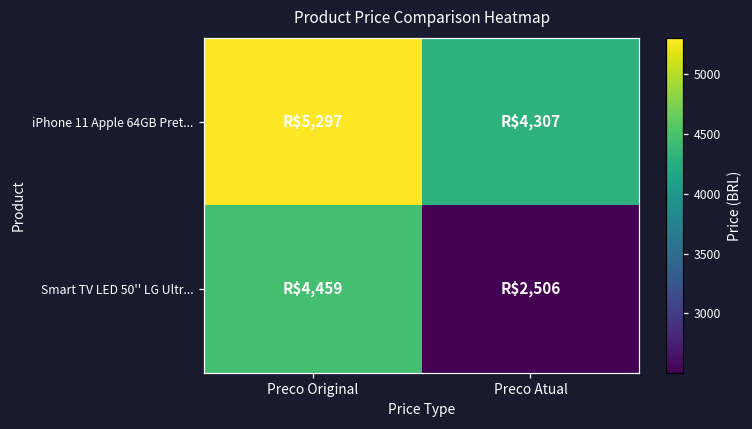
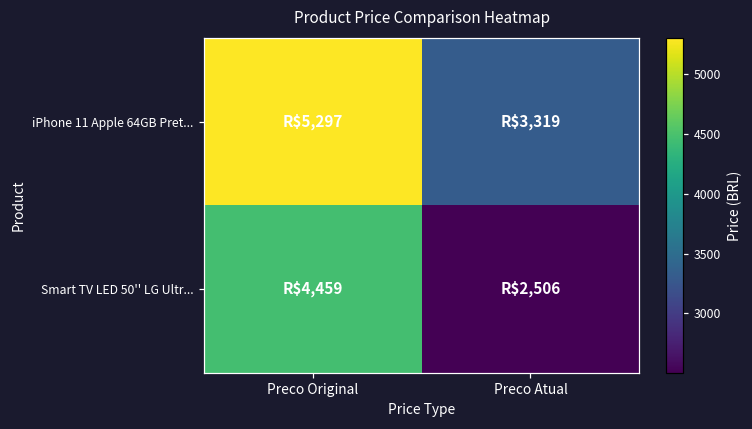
  {
    "iPhone 11 Apple 64GB Pret...": {
      "Preco Original": "$5,297",
-     "Preco Atual": "$4,307"
+     "Preco Atual": "$3,319"
    },
    "Smart TV LED 50'' LG Ultr...": {
      "Preco Original": "$4,459",
      "Preco Atual": "$2,506"
    }
  }
